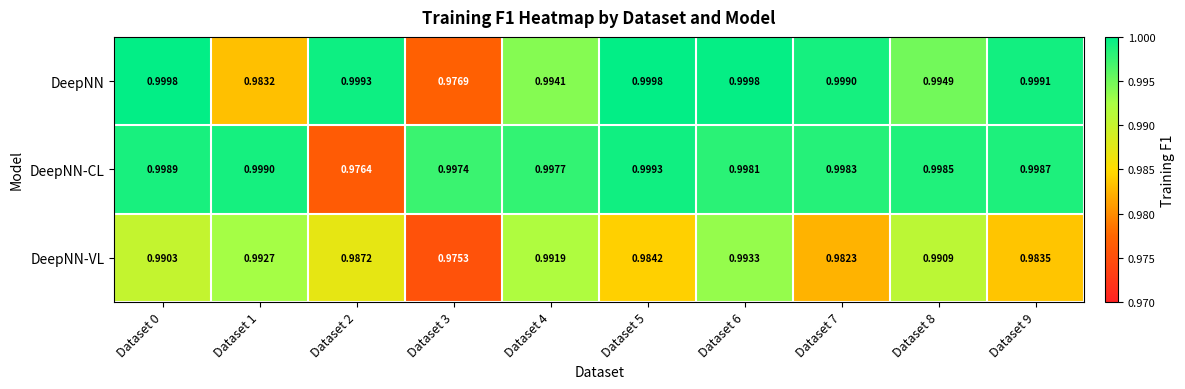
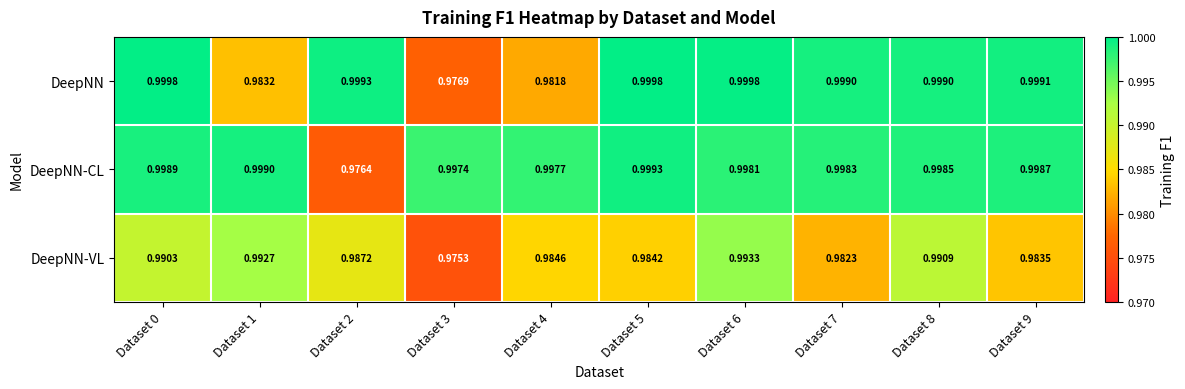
  {
    "DeepNN": {
      "Dataset 0": 0.9998,
      "Dataset 1": 0.9832,
      "Dataset 2": 0.9993,
      "Dataset 3": 0.9769,
-     "Dataset 4": 0.9941,
+     "Dataset 4": 0.9818,
      "Dataset 5": 0.9998,
      "Dataset 6": 0.9998,
      "Dataset 7": 0.9990,
-     "Dataset 8": 0.9949,
+     "Dataset 8": 0.9990,
      "Dataset 9": 0.9991
    },
    "DeepNN-CL": {
      "Dataset 0": 0.9989,
      "Dataset 1": 0.9990,
      "Dataset 2": 0.9764,
      "Dataset 3": 0.9974,
      "Dataset 4": 0.9977,
      "Dataset 5": 0.9993,
      "Dataset 6": 0.9981,
      "Dataset 7": 0.9983,
      "Dataset 8": 0.9985,
      "Dataset 9": 0.9987
    },
    "DeepNN-VL": {
      "Dataset 0": 0.9903,
      "Dataset 1": 0.9927,
      "Dataset 2": 0.9872,
      "Dataset 3": 0.9753,
-     "Dataset 4": 0.9919,
+     "Dataset 4": 0.9846,
      "Dataset 5": 0.9842,
      "Dataset 6": 0.9933,
      "Dataset 7": 0.9823,
      "Dataset 8": 0.9909,
      "Dataset 9": 0.9835
    }
  }
